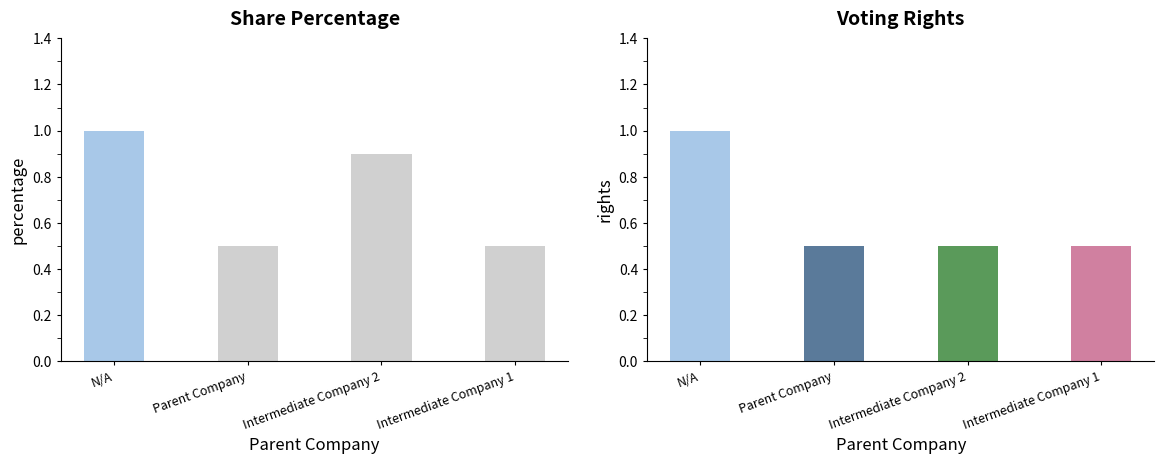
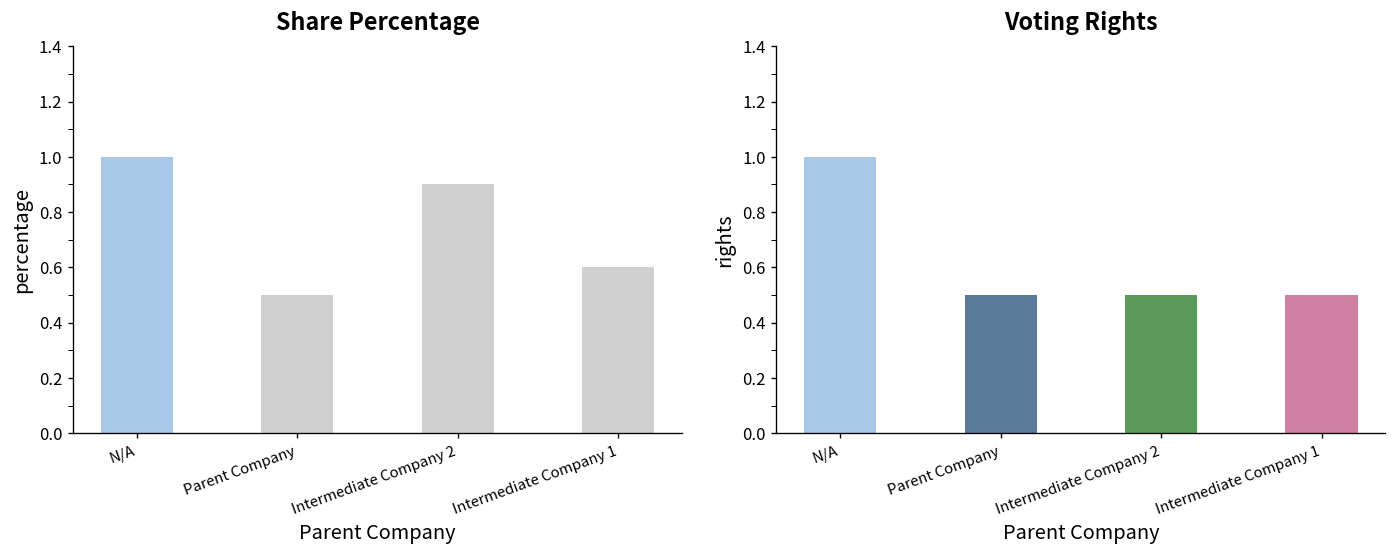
  {
    "Share Percentage": {
      "N/A": 1.0,
      "Parent Company": 0.5,
      "Intermediate Company 2": 0.9,
-     "Intermediate Company 1": 0.5
+     "Intermediate Company 1": 0.6
    },
    "Voting Rights": {
      "N/A": 1.00,
      "Parent Company": 0.50,
      "Intermediate Company 2": 0.50,
      "Intermediate Company 1": 0.50
    }
  }
